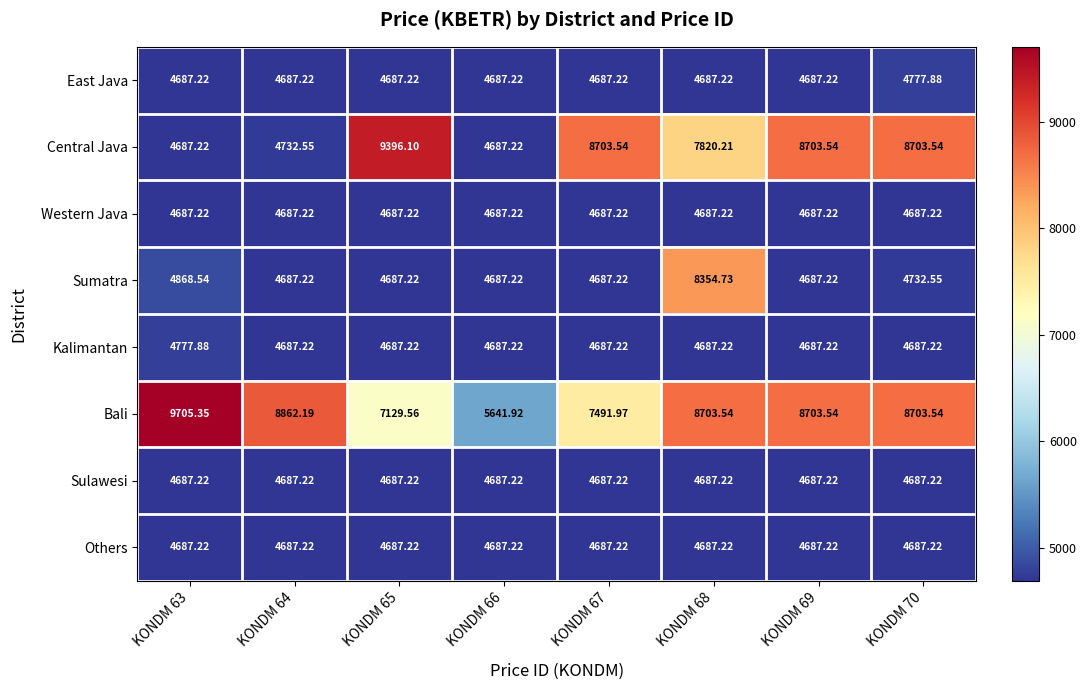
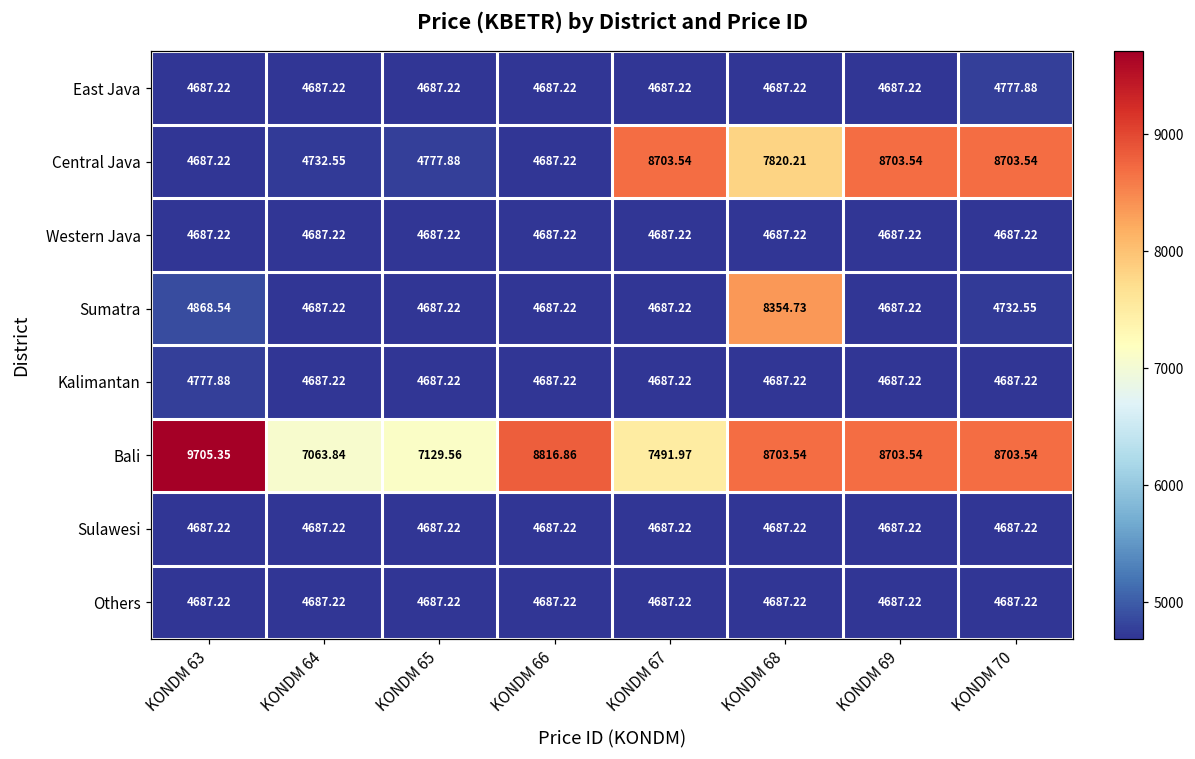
  {
    "East Java": {
      "KONDM 63": 4687.22,
      "KONDM 64": 4687.22,
      "KONDM 65": 4687.22,
      "KONDM 66": 4687.22,
      "KONDM 67": 4687.22,
      "KONDM 68": 4687.22,
      "KONDM 69": 4687.22,
      "KONDM 70": 4777.88
    },
    "Central Java": {
      "KONDM 63": 4687.22,
      "KONDM 64": 4732.55,
-     "KONDM 65": 9396.10,
+     "KONDM 65": 4777.88,
      "KONDM 66": 4687.22,
      "KONDM 67": 8703.54,
      "KONDM 68": 7820.21,
      "KONDM 69": 8703.54,
      "KONDM 70": 8703.54
    },
    "Western Java": {
      "KONDM 63": 4687.22,
      "KONDM 64": 4687.22,
      "KONDM 65": 4687.22,
      "KONDM 66": 4687.22,
      "KONDM 67": 4687.22,
      "KONDM 68": 4687.22,
      "KONDM 69": 4687.22,
      "KONDM 70": 4687.22
    },
    "Sumatra": {
      "KONDM 63": 4868.54,
      "KONDM 64": 4687.22,
      "KONDM 65": 4687.22,
      "KONDM 66": 4687.22,
      "KONDM 67": 4687.22,
      "KONDM 68": 8354.73,
      "KONDM 69": 4687.22,
      "KONDM 70": 4732.55
    },
    "Kalimantan": {
      "KONDM 63": 4777.88,
      "KONDM 64": 4687.22,
      "KONDM 65": 4687.22,
      "KONDM 66": 4687.22,
      "KONDM 67": 4687.22,
      "KONDM 68": 4687.22,
      "KONDM 69": 4687.22,
      "KONDM 70": 4687.22
    },
    "Bali": {
      "KONDM 63": 9705.35,
-     "KONDM 64": 8862.19,
+     "KONDM 64": 7063.84,
      "KONDM 65": 7129.56,
-     "KONDM 66": 5641.92,
+     "KONDM 66": 8816.86,
      "KONDM 67": 7491.97,
      "KONDM 68": 8703.54,
      "KONDM 69": 8703.54,
      "KONDM 70": 8703.54
    },
    "Sulawesi": {
      "KONDM 63": 4687.22,
      "KONDM 64": 4687.22,
      "KONDM 65": 4687.22,
      "KONDM 66": 4687.22,
      "KONDM 67": 4687.22,
      "KONDM 68": 4687.22,
      "KONDM 69": 4687.22,
      "KONDM 70": 4687.22
    },
    "Others": {
      "KONDM 63": 4687.22,
      "KONDM 64": 4687.22,
      "KONDM 65": 4687.22,
      "KONDM 66": 4687.22,
      "KONDM 67": 4687.22,
      "KONDM 68": 4687.22,
      "KONDM 69": 4687.22,
      "KONDM 70": 4687.22
    }
  }
